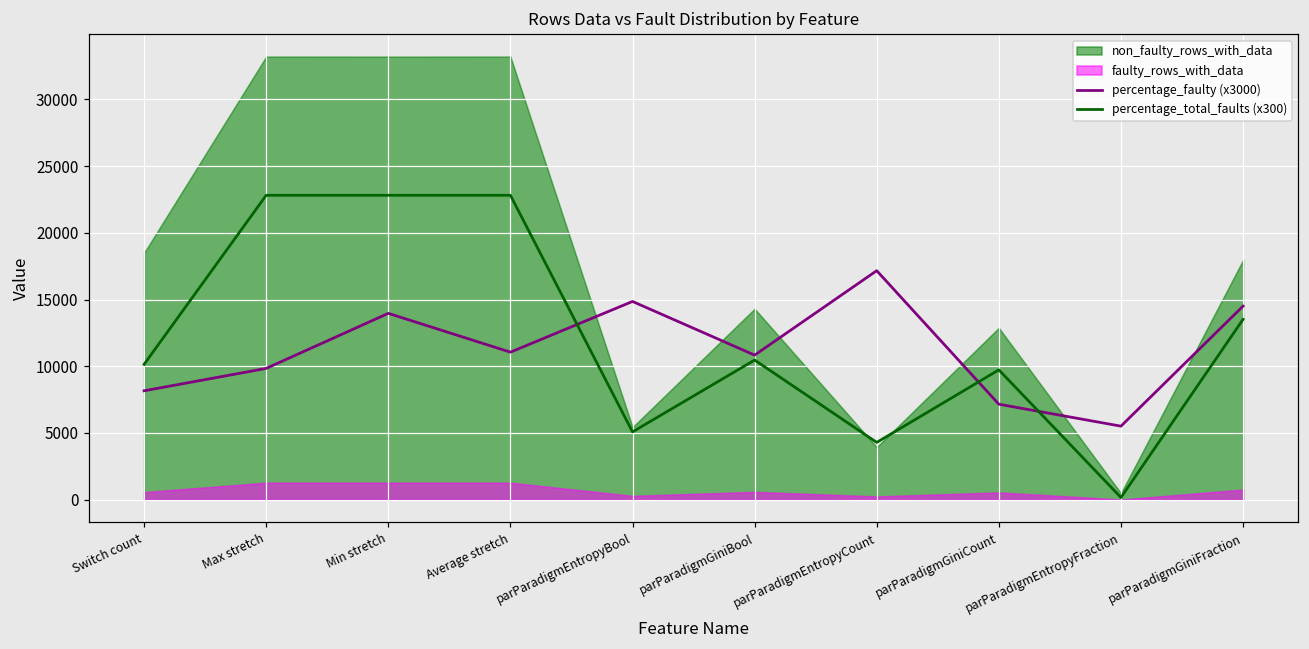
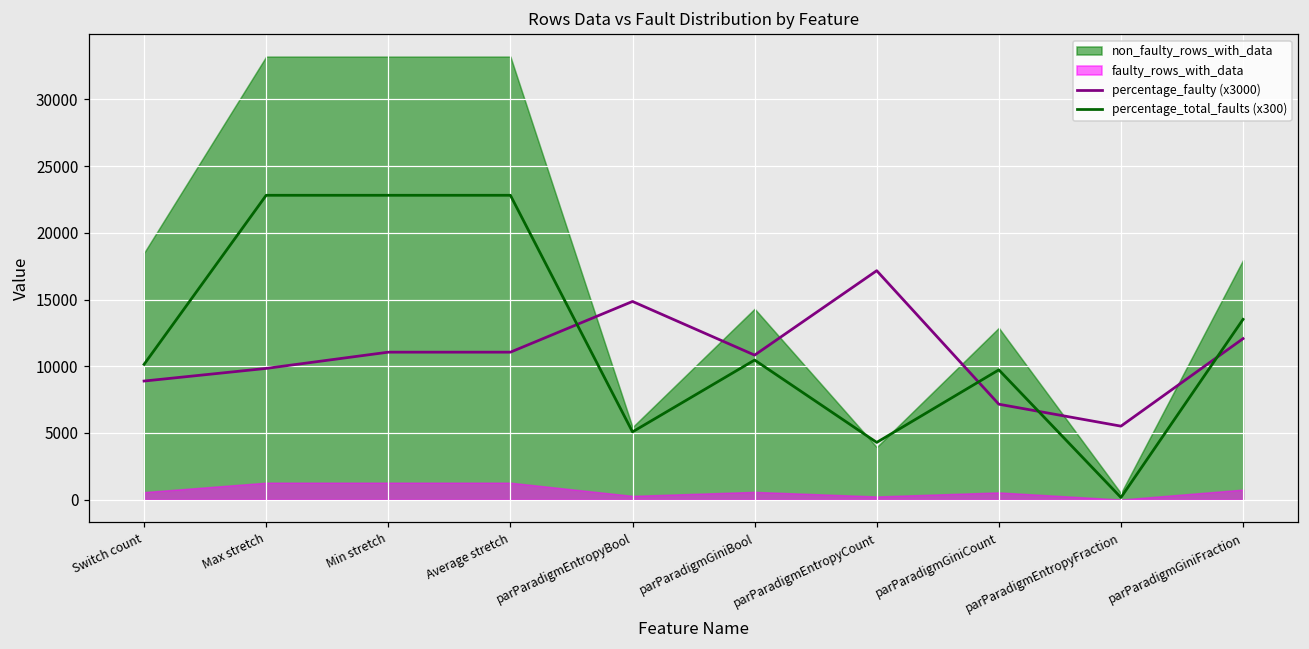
  {
    "percentage_faulty (x3000)": {
-     "Switch count": 8200,
+     "Switch count": 8900,
      "Max stretch": 9800,
-     "Min stretch": 14000,
+     "Min stretch": 11100,
      "Average stretch": 11100,
      "parParadigmEntropyBool": 14900,
      "parParadigmGiniBool": 10800,
      "parParadigmEntropyCount": 17200,
      "parParadigmGiniCount": 7200,
      "parParadigmEntropyFraction": 5500,
-     "parParadigmGiniFraction": 14500
+     "parParadigmGiniFraction": 12100
    },
    "faulty_rows_with_data": {
      "Switch count": 600,
      "Max stretch": 1300,
      "Min stretch": 1300,
      "Average stretch": 1300,
      "parParadigmEntropyBool": 300,
      "parParadigmGiniBool": 600,
      "parParadigmEntropyCount": 200,
      "parParadigmGiniCount": 500,
      "parParadigmGiniFraction": 800
    }
  }
